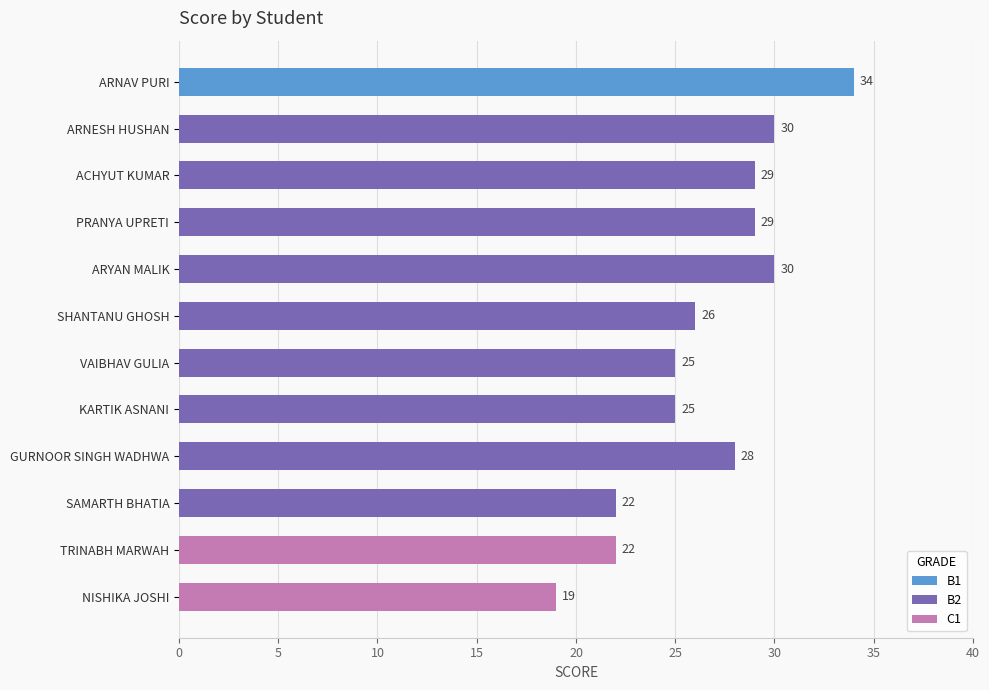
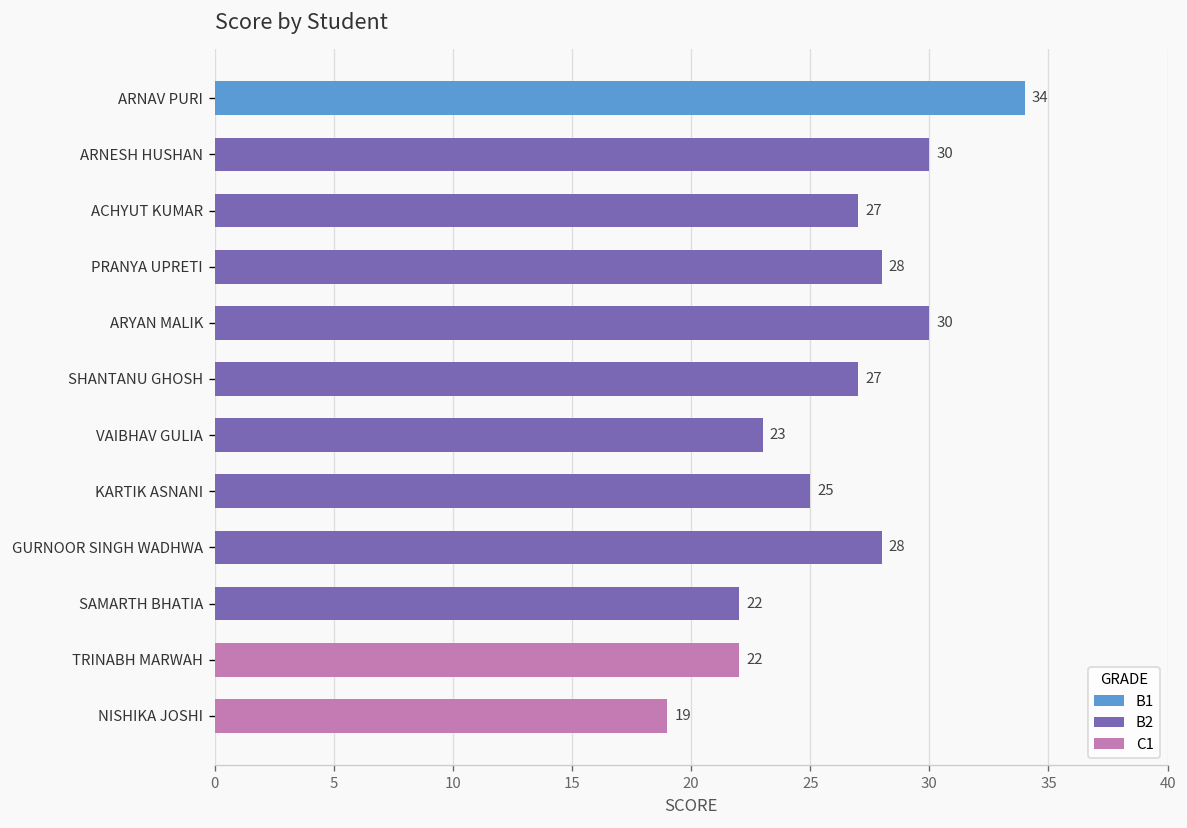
  {
    "B1": {
      "ARNAV PURI": 34
    },
    "B2": {
      "ARNESH HUSHAN": 30,
-     "ACHYUT KUMAR": 29,
-     "PRANYA UPRETI": 29,
+     "ACHYUT KUMAR": 27,
+     "PRANYA UPRETI": 28,
      "ARYAN MALIK": 30,
-     "SHANTANU GHOSH": 26,
-     "VAIBHAV GULIA": 25,
+     "SHANTANU GHOSH": 27,
+     "VAIBHAV GULIA": 23,
      "KARTIK ASNANI": 25,
      "GURNOOR SINGH WADHWA": 28,
      "SAMARTH BHATIA": 22
    },
    "C1": {
      "TRINABH MARWAH": 22,
      "NISHIKA JOSHI": 19
    }
  }
